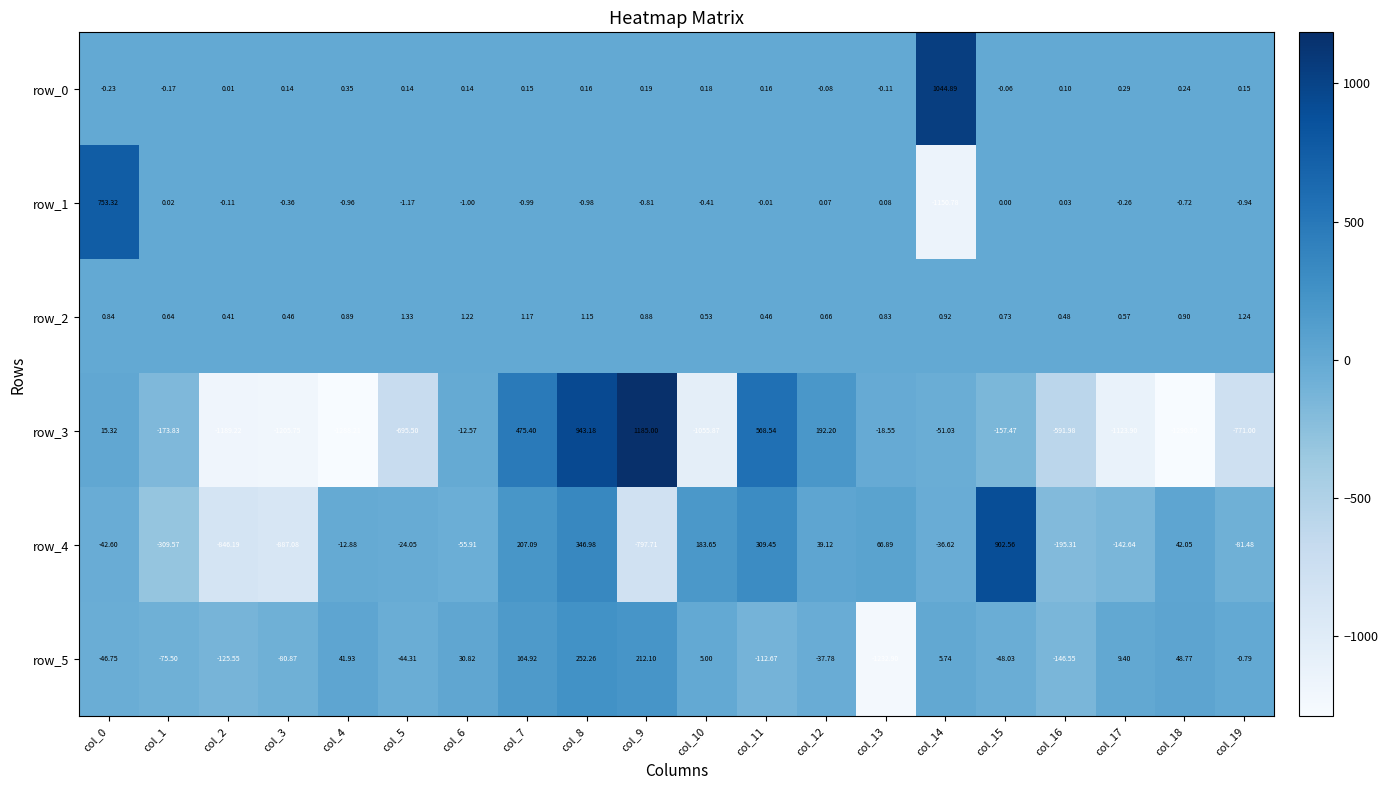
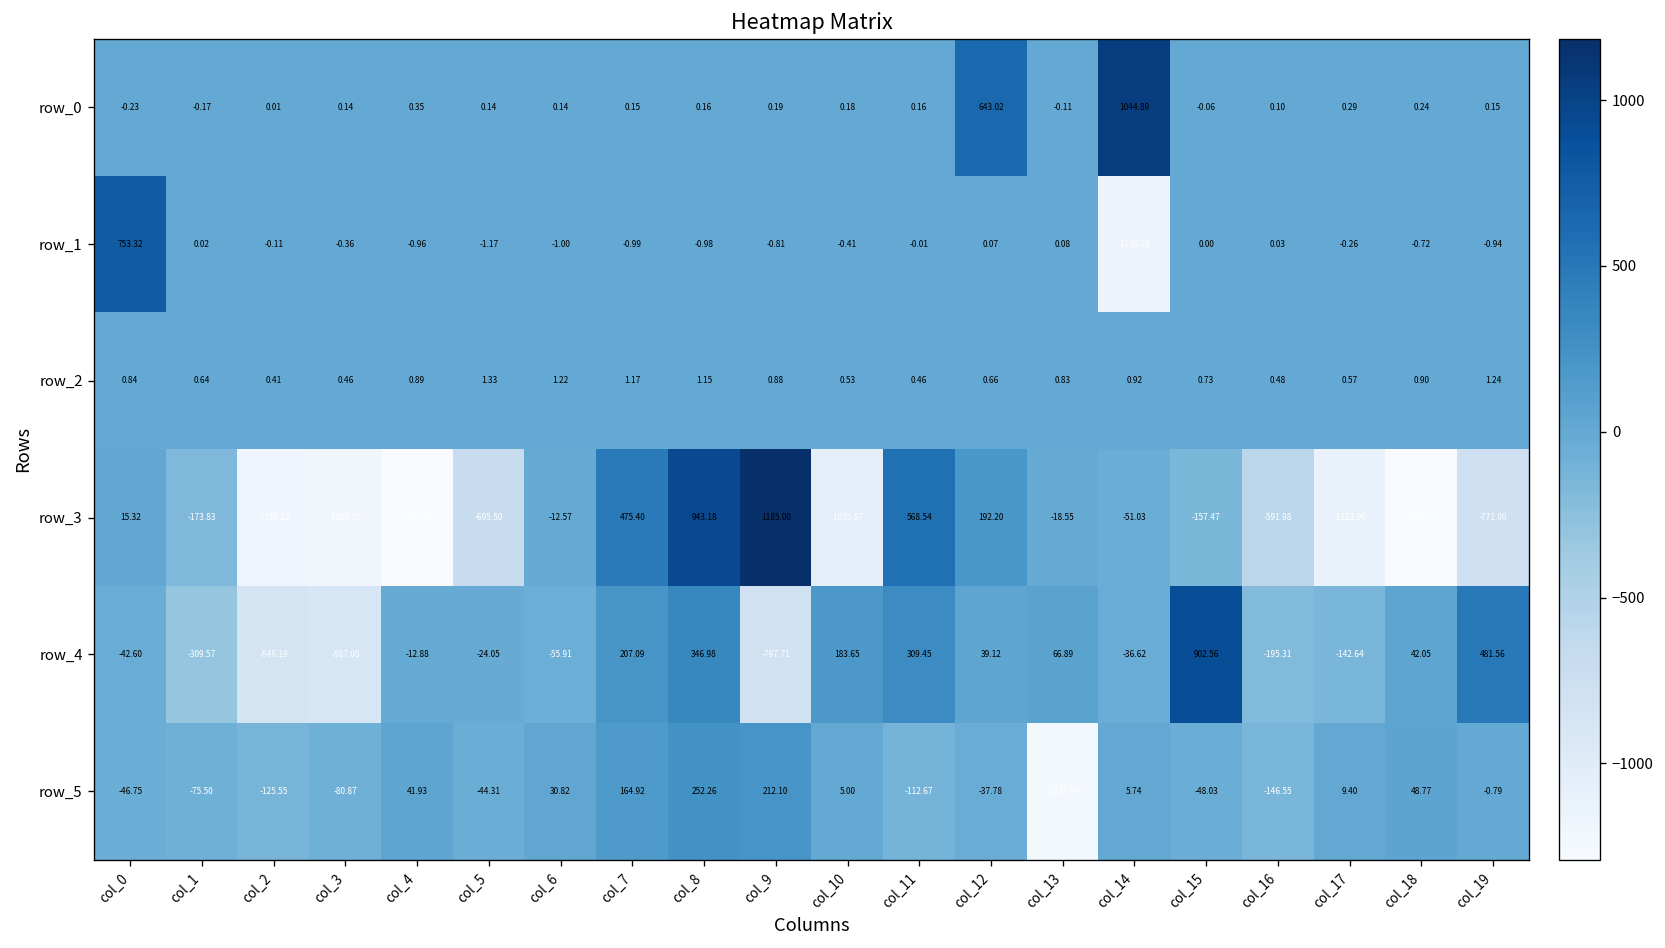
  {
    "row_0": {
      "col_0": -0.23,
      "col_1": -0.17,
      "col_2": 0.01,
      "col_3": 0.14,
      "col_4": 0.35,
      "col_5": 0.14,
      "col_6": 0.14,
      "col_7": 0.15,
      "col_8": 0.16,
      "col_9": 0.19,
      "col_10": 0.18,
      "col_11": 0.16,
-     "col_12": -0.08,
+     "col_12": 643.02,
      "col_13": -0.11,
      "col_14": 1044.89,
      "col_15": -0.06,
      "col_16": 0.10,
      "col_17": 0.29,
      "col_18": 0.24,
      "col_19": 0.15
    },
    "row_1": {
      "col_0": 753.32,
      "col_1": 0.02,
      "col_2": -0.11,
      "col_3": -0.36,
      "col_4": -0.96,
      "col_5": -1.17,
      "col_6": -1.00,
      "col_7": -0.99,
      "col_8": -0.98,
      "col_9": -0.81,
      "col_10": -0.41,
      "col_11": -0.01,
      "col_12": 0.07,
      "col_13": 0.08,
      "col_15": 0.00,
      "col_16": 0.03,
      "col_17": -0.26,
      "col_18": -0.72,
      "col_19": -0.94
    },
    "row_2": {
      "col_0": 0.84,
      "col_1": 0.64,
      "col_2": 0.41,
      "col_3": 0.46,
      "col_4": 0.89,
      "col_5": 1.33,
      "col_6": 1.22,
      "col_7": 1.17,
      "col_8": 1.15,
      "col_9": 0.88,
      "col_10": 0.53,
      "col_11": 0.46,
      "col_12": 0.66,
      "col_13": 0.83,
      "col_14": 0.92,
      "col_15": 0.73,
      "col_16": 0.48,
      "col_17": 0.57,
      "col_18": 0.90,
      "col_19": 1.24
    },
    "row_3": {
      "col_0": 15.32,
      "col_1": -173.83,
      "col_5": -695.50,
      "col_6": -12.57,
      "col_7": 475.40,
      "col_8": 943.18,
      "col_9": 1185.00,
      "col_11": 568.54,
      "col_12": 192.20,
      "col_13": -18.55,
      "col_14": -51.03,
      "col_15": -157.47,
      "col_16": -591.98
    },
    "row_4": {
      "col_0": -42.60,
      "col_1": -309.57,
      "col_4": -12.88,
      "col_5": -24.05,
      "col_6": -55.91,
      "col_7": 207.09,
      "col_8": 346.98,
      "col_10": 183.65,
      "col_11": 309.45,
      "col_12": 39.12,
      "col_13": 66.89,
      "col_14": -36.62,
      "col_15": 902.56,
      "col_16": -195.31,
      "col_17": -142.64,
      "col_18": 42.05,
-     "col_19": -81.48
+     "col_19": 481.56
    },
    "row_5": {
      "col_0": -46.75,
      "col_1": -75.50,
      "col_2": -125.55,
      "col_3": -80.87,
      "col_4": 41.93,
      "col_5": -44.31,
      "col_6": 30.82,
      "col_7": 164.92,
      "col_8": 252.26,
      "col_9": 212.10,
      "col_10": 5.00,
      "col_11": -112.67,
      "col_12": -37.78,
      "col_14": 5.74,
      "col_15": -48.03,
      "col_16": -146.55,
      "col_17": 9.40,
      "col_18": 48.77,
      "col_19": -0.79
    }
  }
